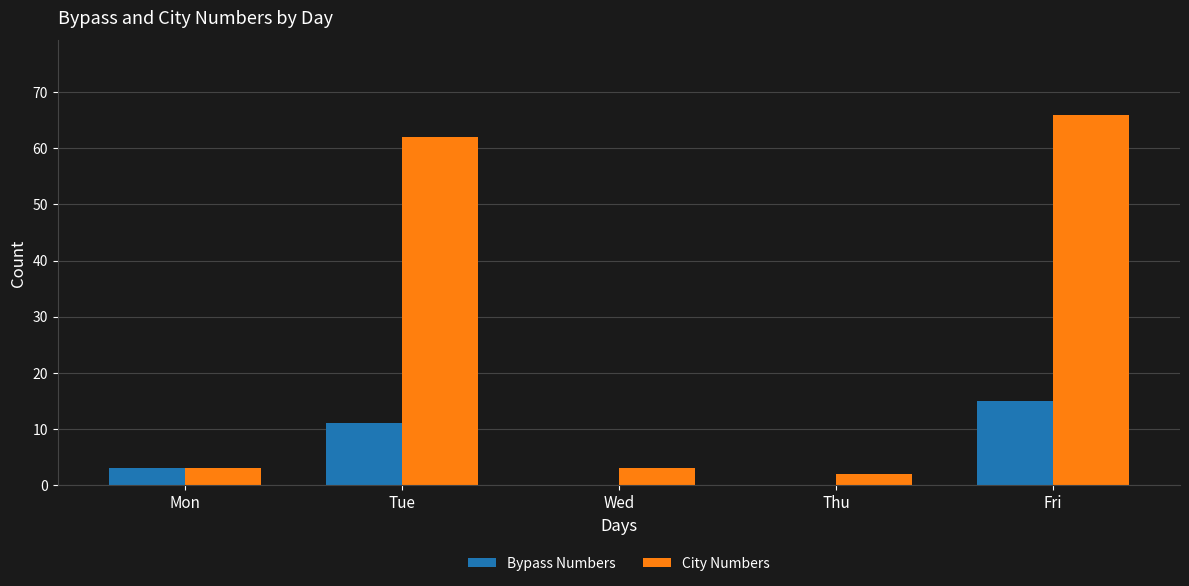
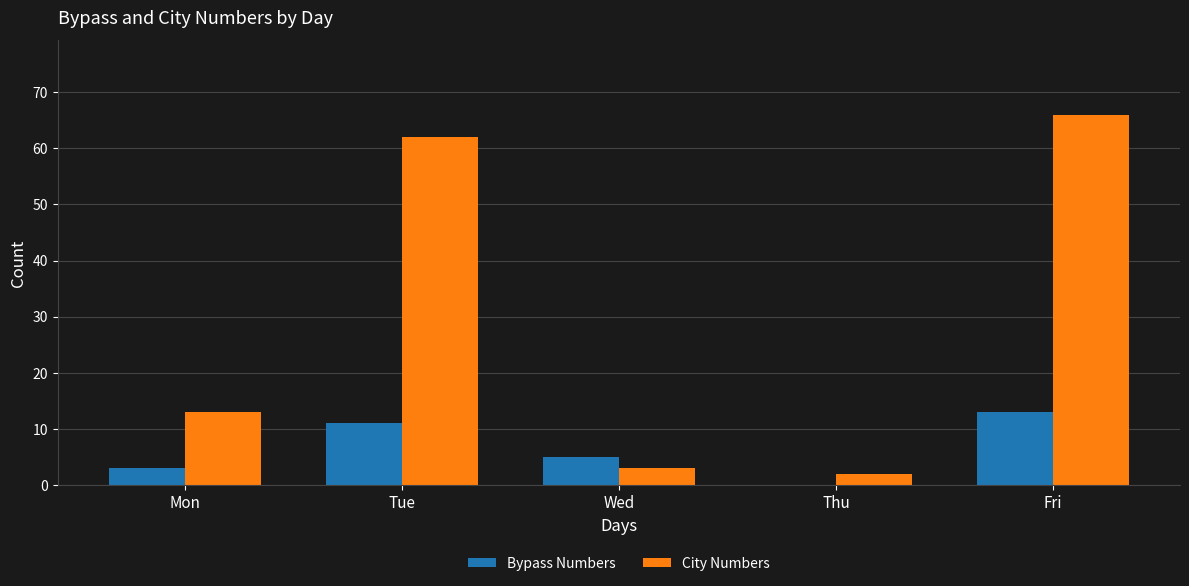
  {
    "Bypass Numbers": {
      "Mon": 3,
      "Tue": 11,
-     "Wed": 0,
+     "Wed": 5,
      "Thu": 0,
-     "Fri": 15
+     "Fri": 13
    },
    "City Numbers": {
-     "Mon": 3,
+     "Mon": 13,
      "Tue": 62,
      "Wed": 3,
      "Thu": 2,
      "Fri": 66
    }
  }
